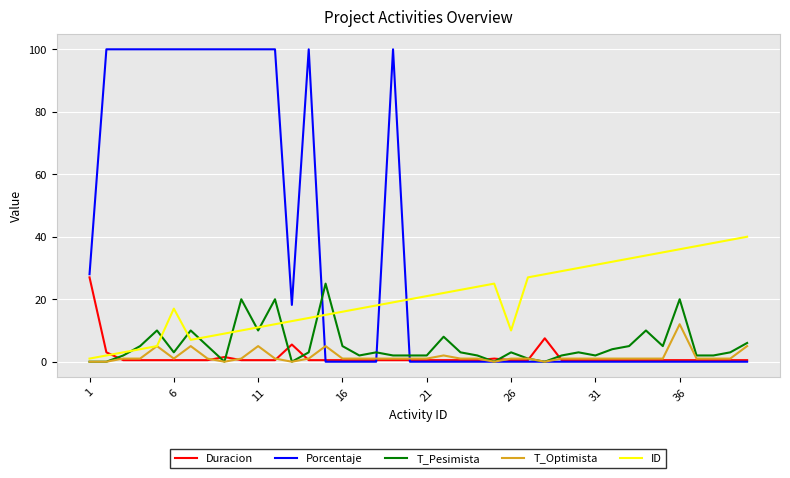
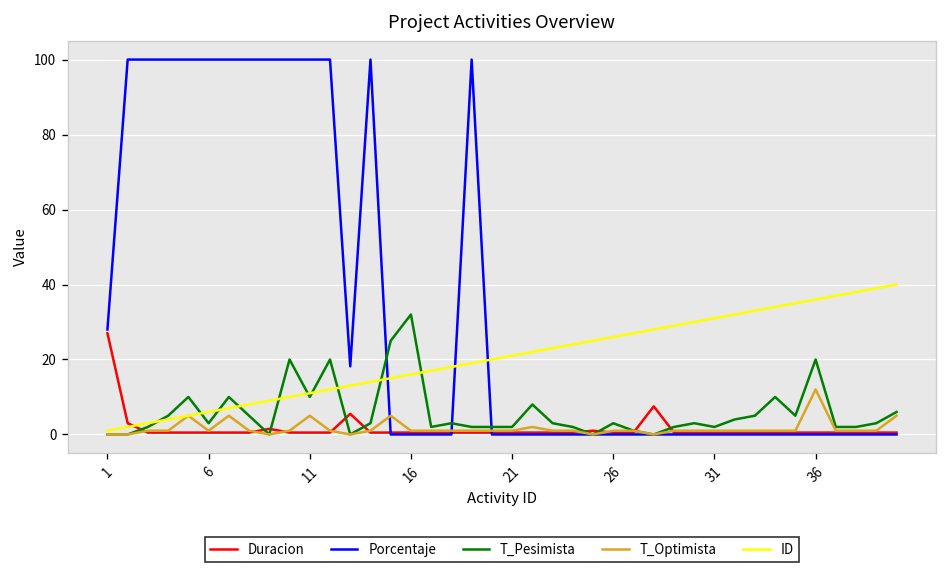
  {
    "Duracion": {
      "1": 27,
      "11": 1
    },
    "Porcentaje": {
      "1": 28,
      "6": 100,
      "11": 100
    },
    "T_Pesimista": {
      "6": 3,
      "11": 10,
-     "16": 5,
+     "16": 32,
      "21": 2,
      "26": 3,
      "31": 2,
      "36": 20
    },
    "T_Optimista": {
      "11": 5,
      "36": 12
    },
    "ID": {
      "1": 1,
-     "6": 17,
+     "6": 6,
      "11": 11,
      "16": 16,
      "21": 21,
-     "26": 10,
+     "26": 26,
      "31": 31,
      "36": 36
    }
  }
